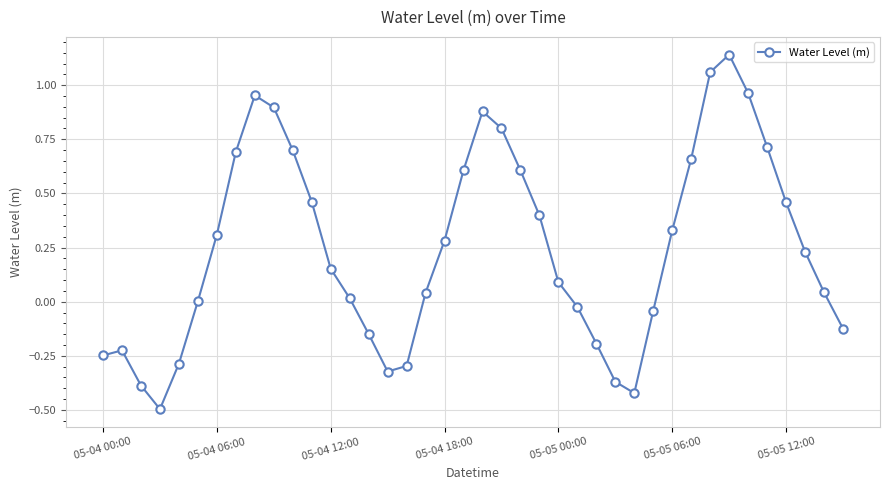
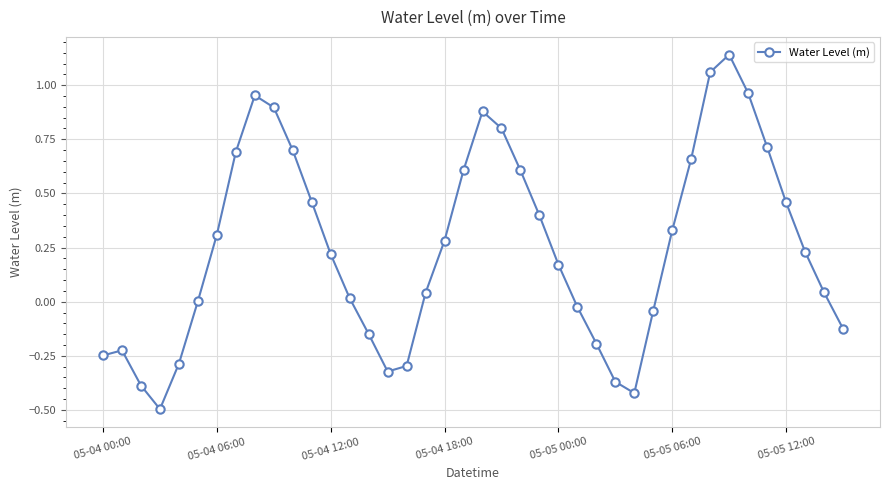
  {
    "05-04 00:00": -0.25,
    "05-04 06:00": 0.31,
-   "05-04 12:00": 0.15,
+   "05-04 12:00": 0.22,
    "05-04 18:00": 0.28,
-   "05-05 00:00": 0.09,
+   "05-05 00:00": 0.17,
    "05-05 06:00": 0.33,
    "05-05 12:00": 0.46
  }
